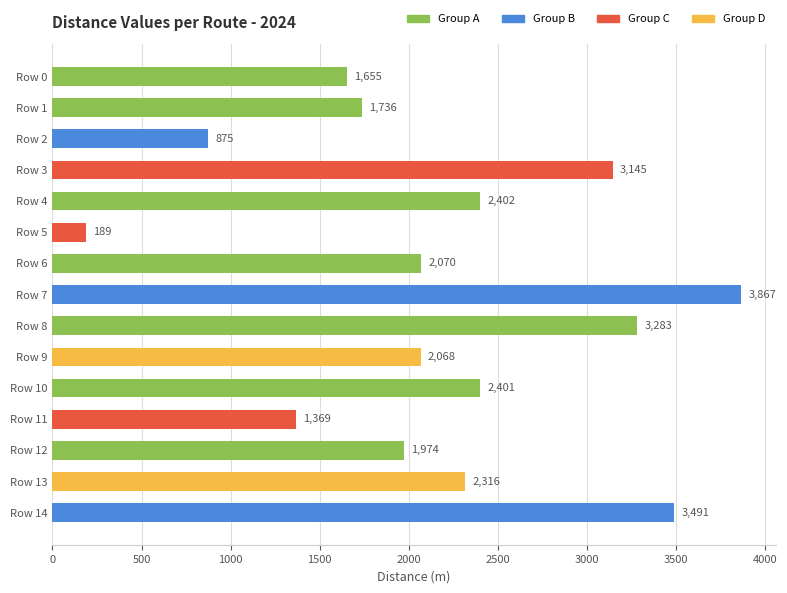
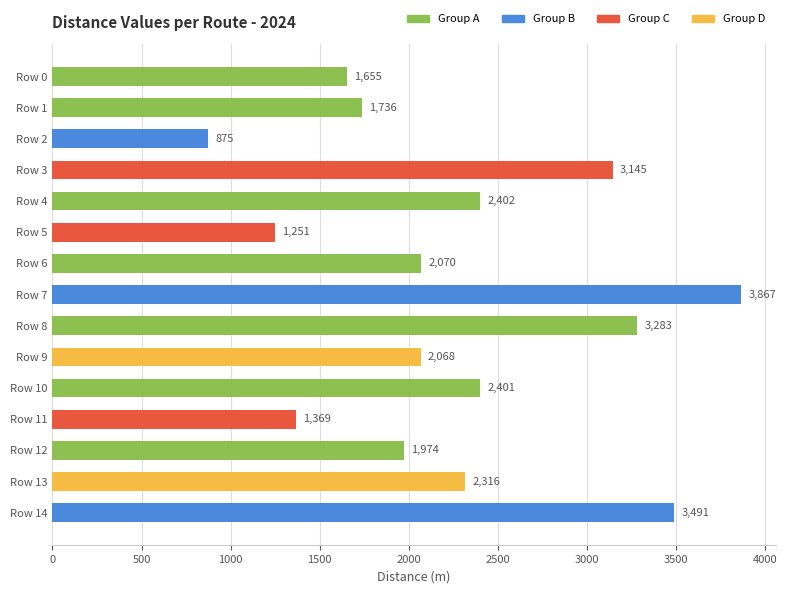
  {
    "Row 0": "1,655",
    "Row 1": "1,736",
    "Row 2": "875",
    "Row 3": "3,145",
    "Row 4": "2,402",
-   "Row 5": "189",
+   "Row 5": "1,251",
    "Row 6": "2,070",
    "Row 7": "3,867",
    "Row 8": "3,283",
    "Row 9": "2,068",
    "Row 10": "2,401",
    "Row 11": "1,369",
    "Row 12": "1,974",
    "Row 13": "2,316",
    "Row 14": "3,491"
  }
